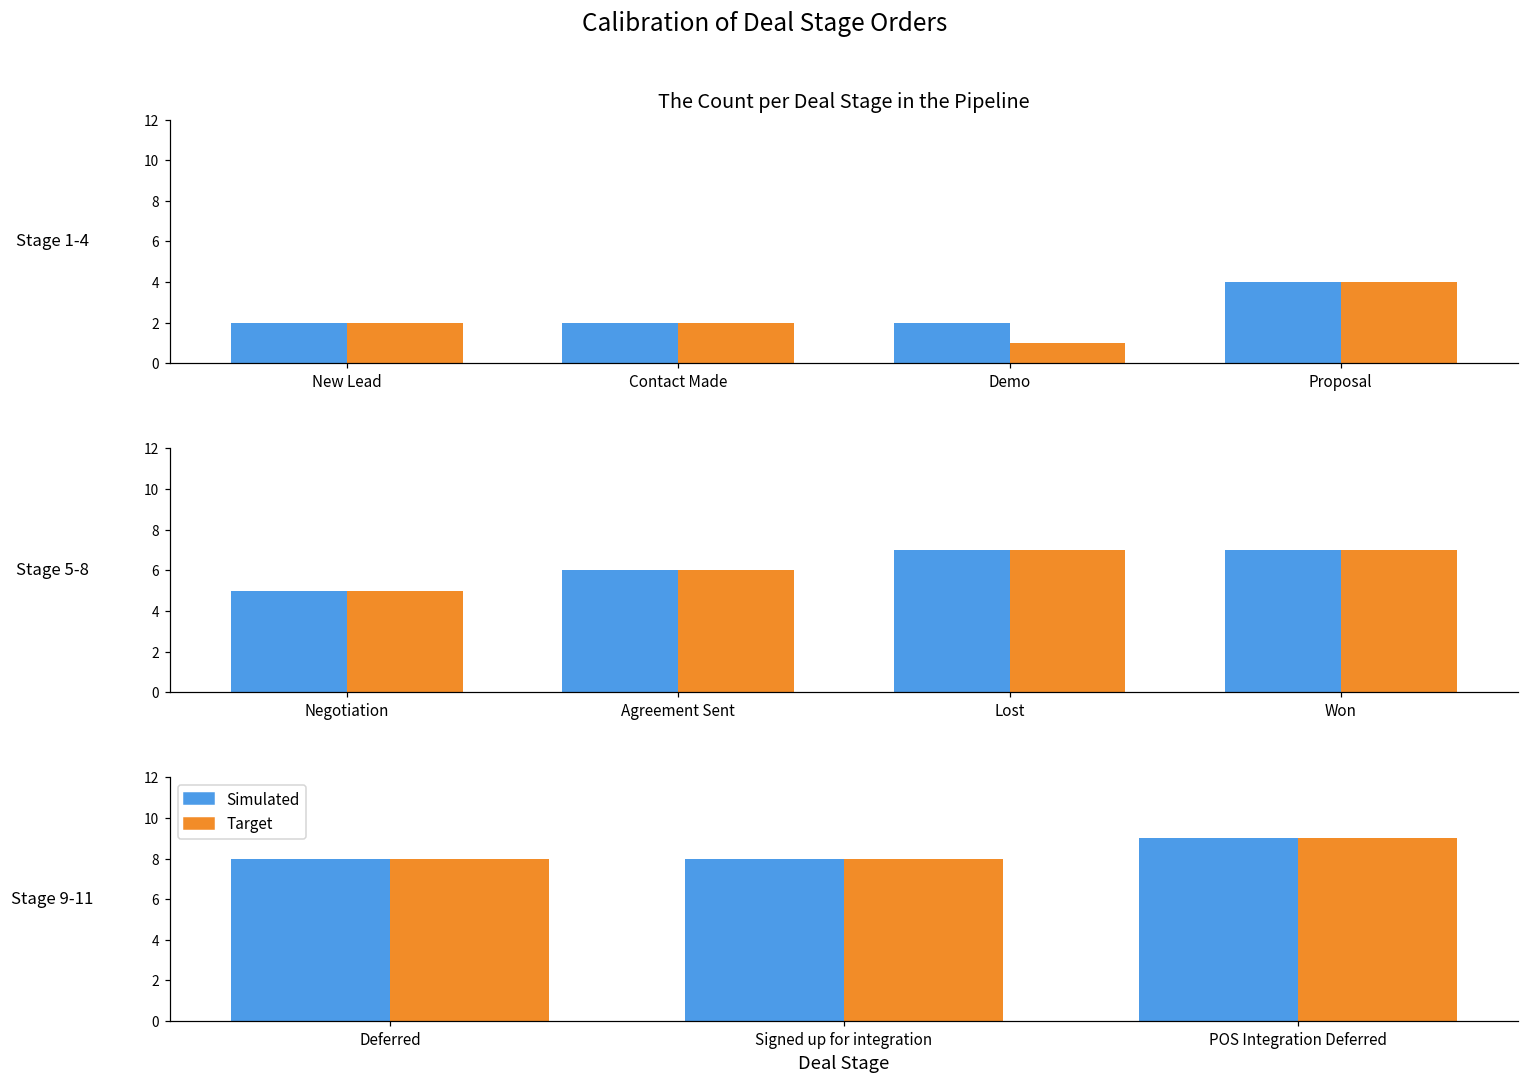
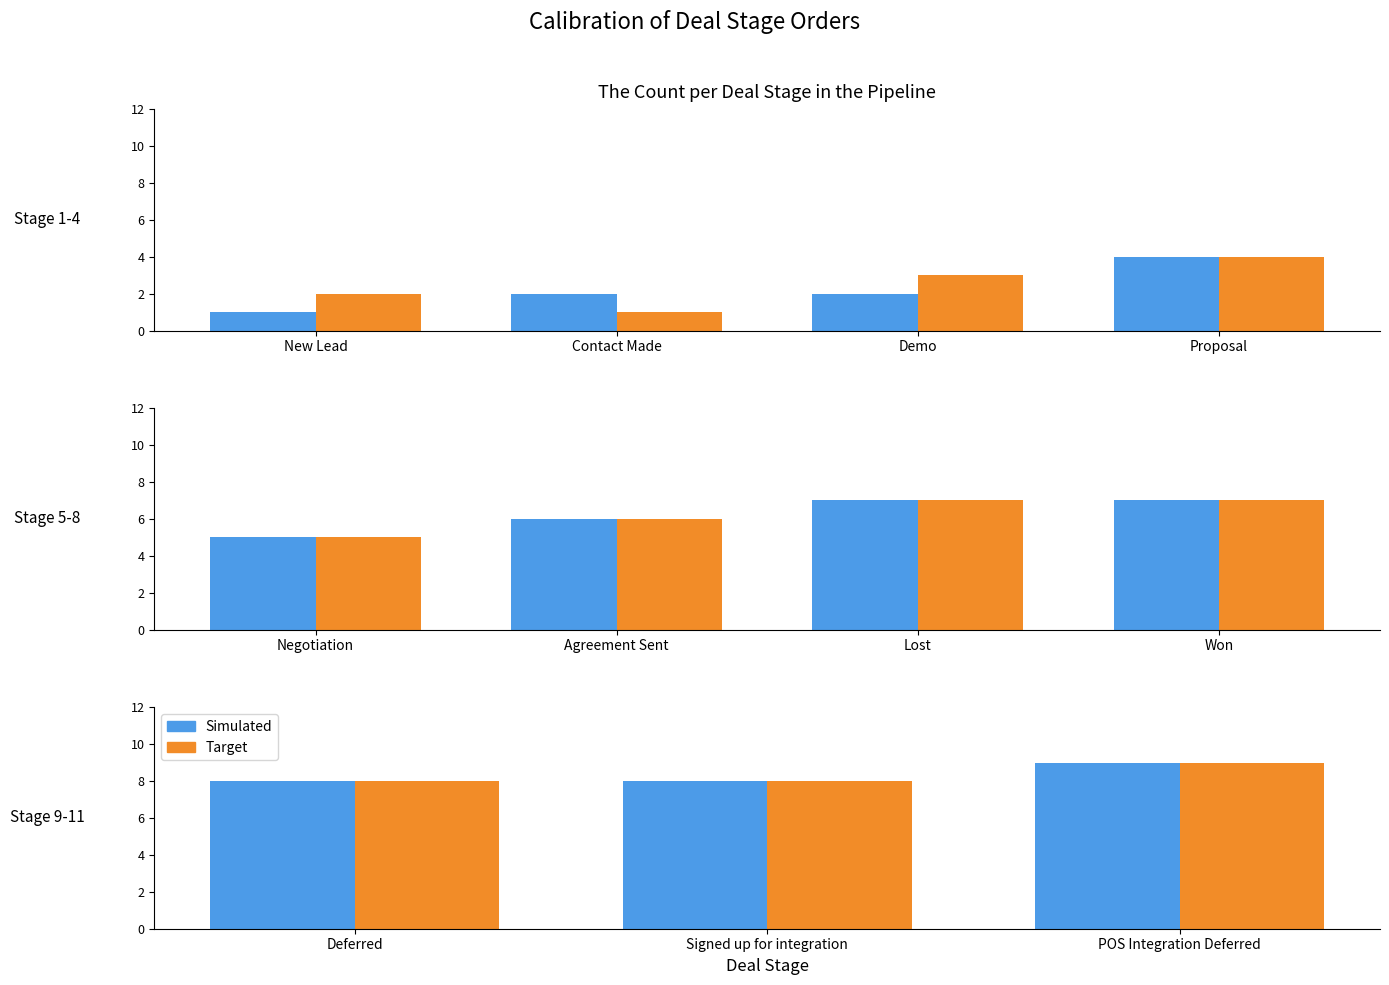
  {
    "The Count per Deal Stage in the Pipeline": {
      "Simulated": {
-       "New Lead": 2,
+       "New Lead": 1,
        "Contact Made": 2,
        "Demo": 2,
        "Proposal": 4
      },
      "Target": {
        "New Lead": 2,
-       "Contact Made": 2,
-       "Demo": 1,
+       "Contact Made": 1,
+       "Demo": 3,
        "Proposal": 4
      }
    }
  }
